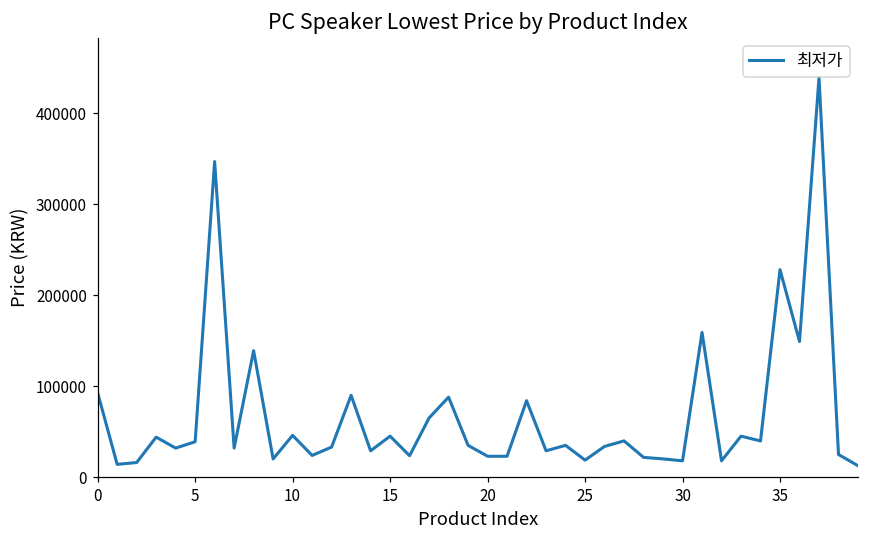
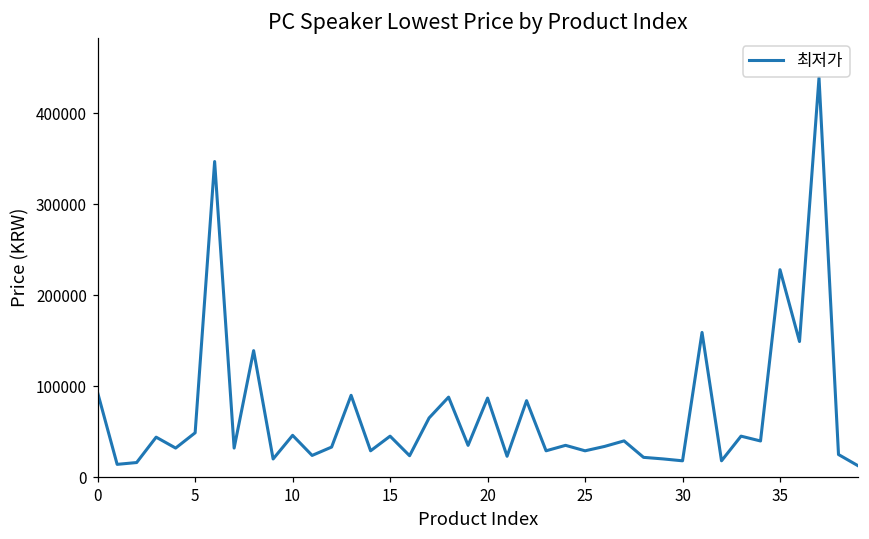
  {
    "0": 90000,
-   "5": 40000,
+   "5": 50000,
    "10": 50000,
    "15": 50000,
-   "20": 20000,
-   "25": 20000,
+   "20": 90000,
+   "25": 30000,
    "30": 20000,
    "35": 230000
  }
